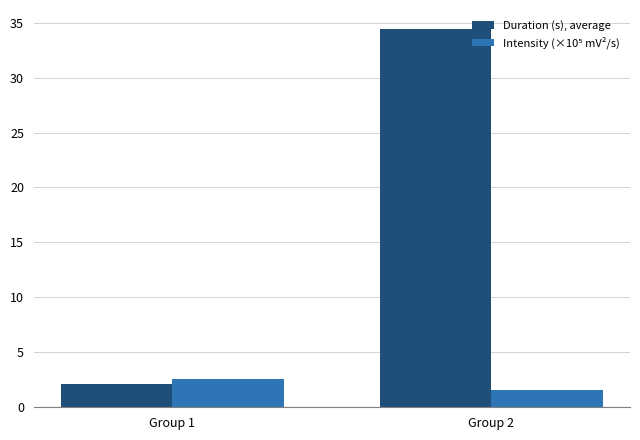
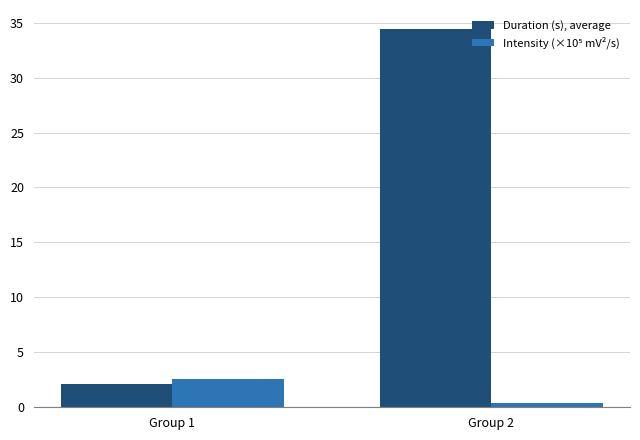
  {
    "Duration (s), average": {
      "Group 1": 2.1,
      "Group 2": 34.4
    },
    "Intensity (×10⁵ mV²/s)": {
      "Group 1": 2.6,
-     "Group 2": 1.6
+     "Group 2": 0.4
    }
  }
